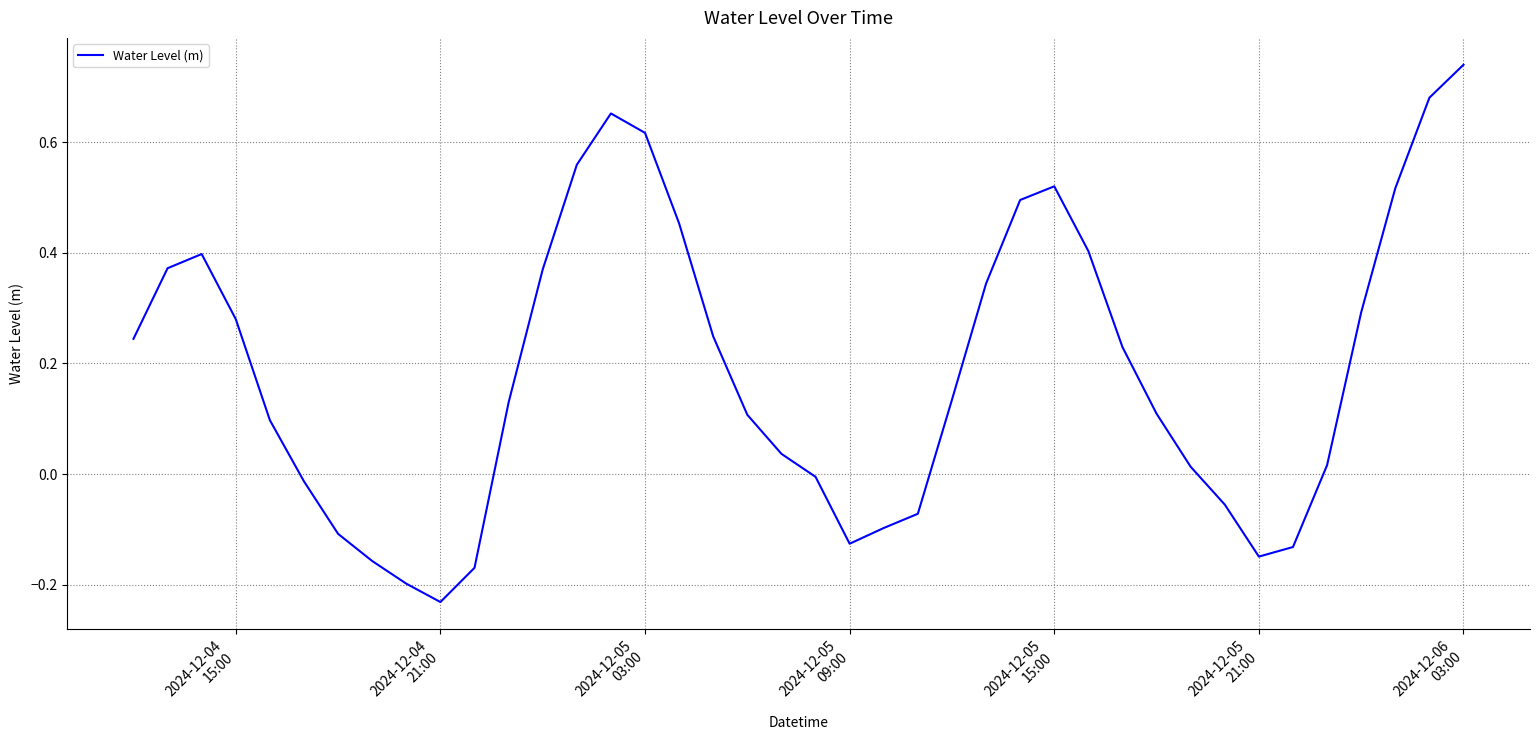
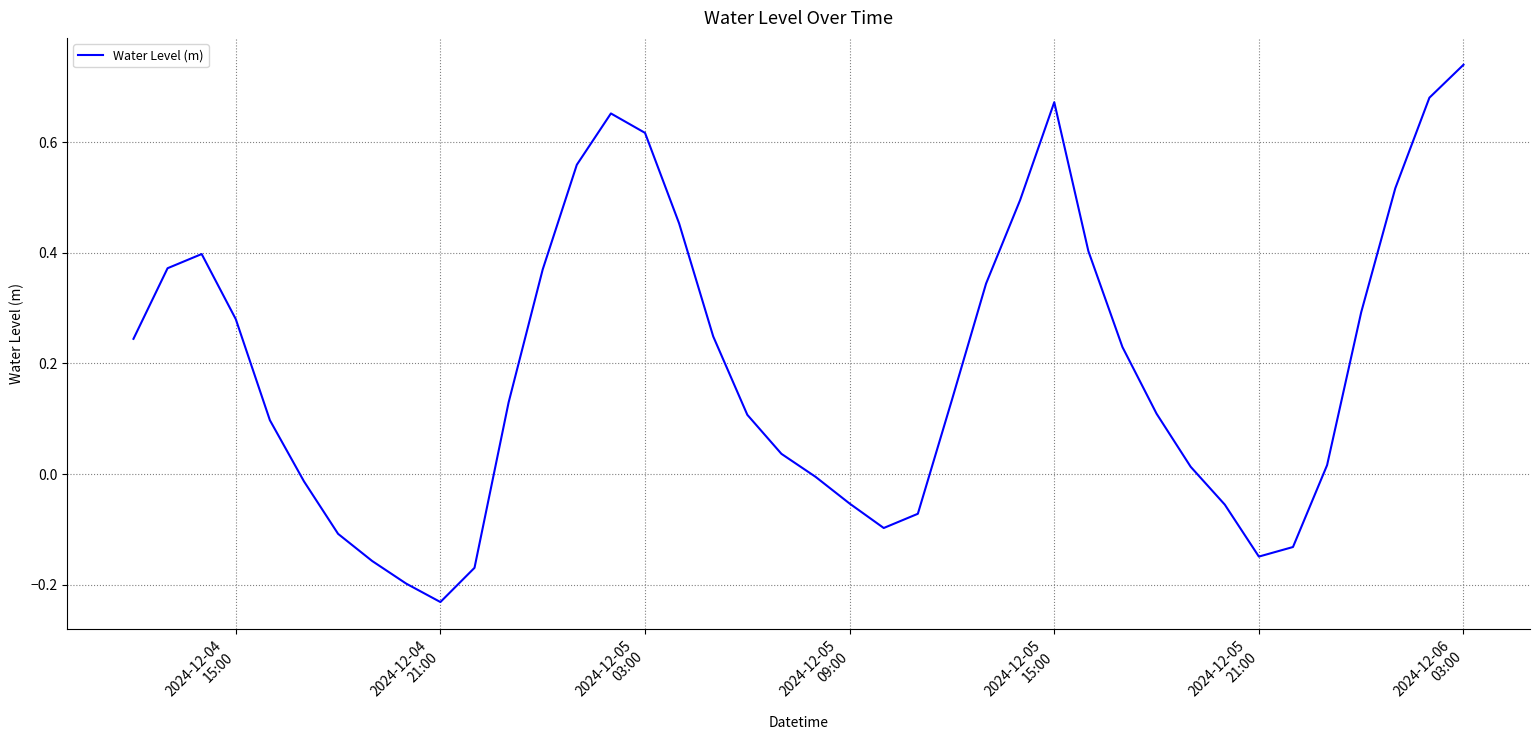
  {
    "2024-12-04 15:00": 0.28,
    "2024-12-04 21:00": -0.23,
    "2024-12-05 03:00": 0.62,
-   "2024-12-05 09:00": -0.13,
-   "2024-12-05 15:00": 0.52,
+   "2024-12-05 09:00": -0.05,
+   "2024-12-05 15:00": 0.67,
    "2024-12-05 21:00": -0.15,
    "2024-12-06 03:00": 0.74
  }
